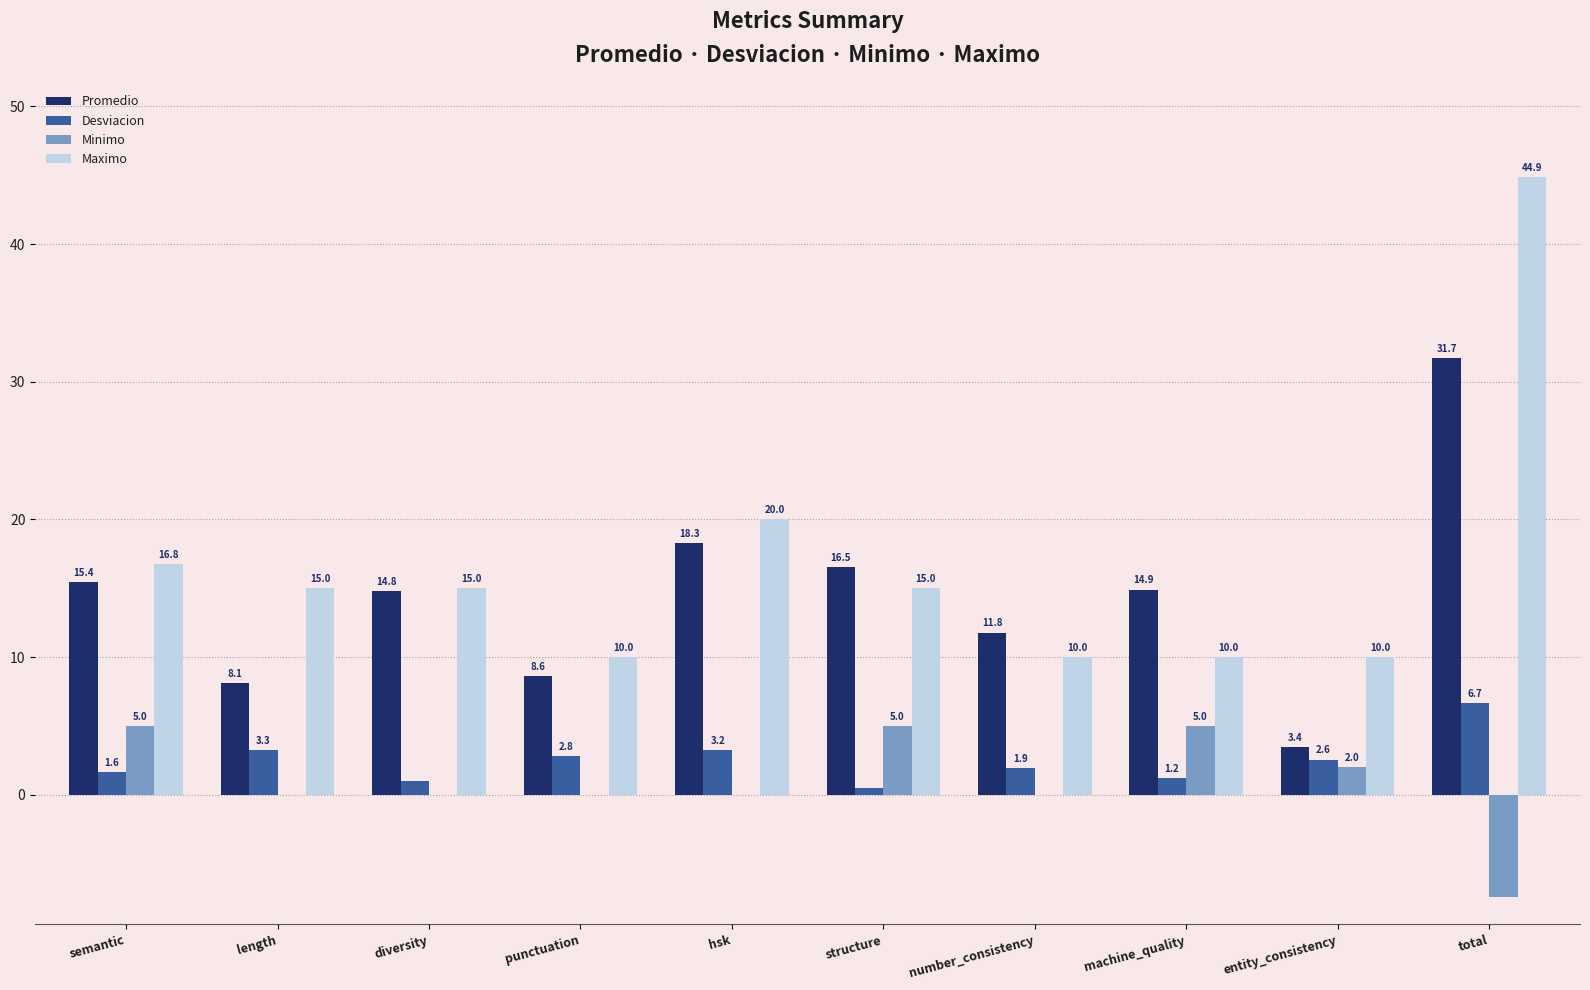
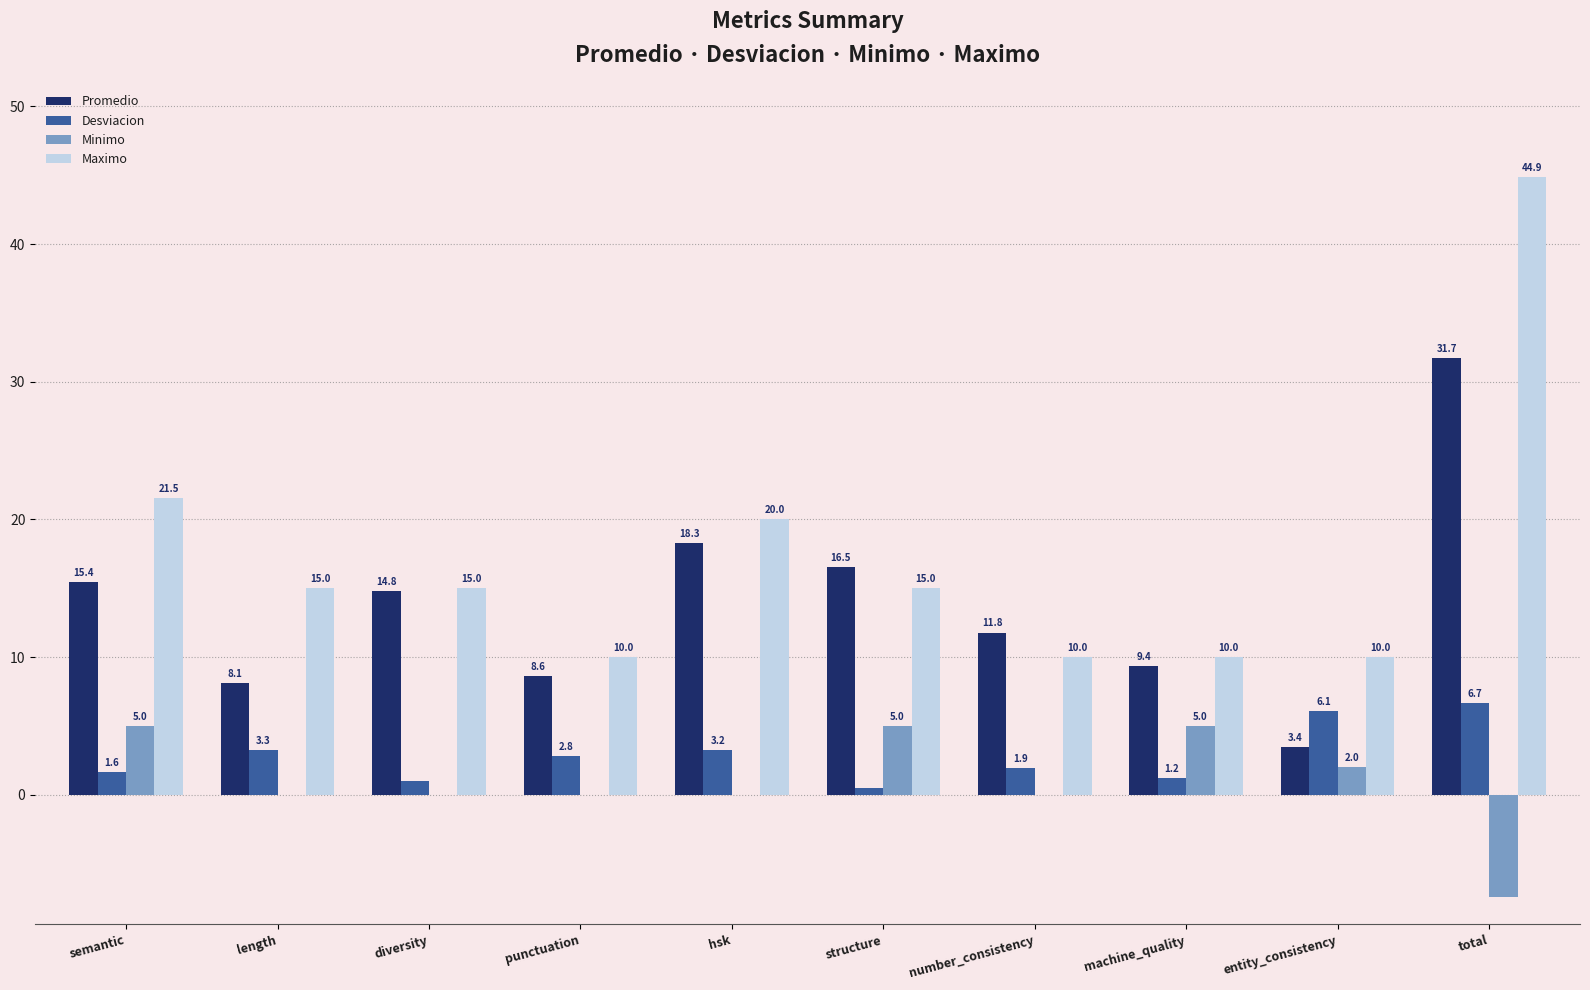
  {
    "Promedio": {
      "semantic": 15.4,
      "length": 8.1,
      "diversity": 14.8,
      "punctuation": 8.6,
      "hsk": 18.3,
      "structure": 16.5,
      "number_consistency": 11.8,
-     "machine_quality": 14.9,
+     "machine_quality": 9.4,
      "entity_consistency": 3.4,
      "total": 31.7
    },
    "Desviacion": {
      "semantic": 1.6,
      "length": 3.3,
      "punctuation": 2.8,
      "hsk": 3.2,
      "number_consistency": 1.9,
      "machine_quality": 1.2,
-     "entity_consistency": 2.6,
+     "entity_consistency": 6.1,
      "total": 6.7
    },
    "Minimo": {
      "semantic": 5.0,
      "structure": 5.0,
      "machine_quality": 5.0,
      "entity_consistency": 2.0
    },
    "Maximo": {
-     "semantic": 16.8,
+     "semantic": 21.5,
      "length": 15.0,
      "diversity": 15.0,
      "punctuation": 10.0,
      "hsk": 20.0,
      "structure": 15.0,
      "number_consistency": 10.0,
      "machine_quality": 10.0,
      "entity_consistency": 10.0,
      "total": 44.9
    }
  }
